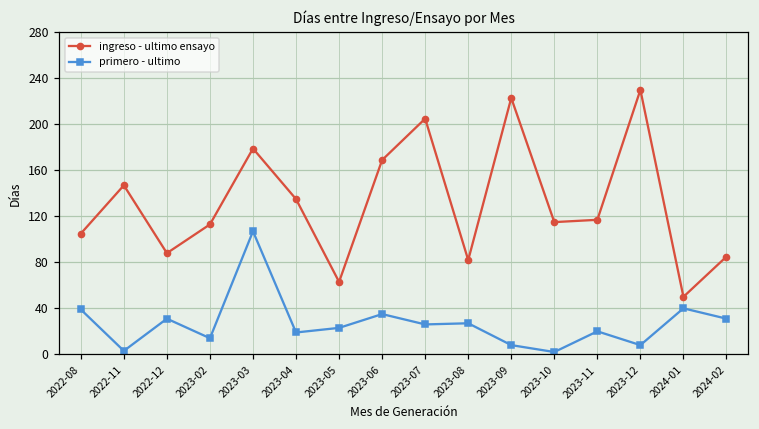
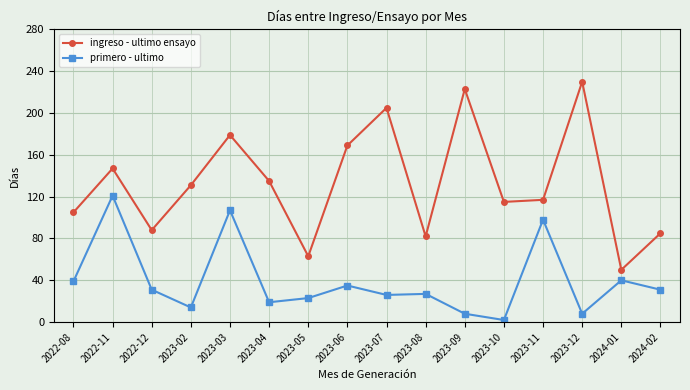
  {
    "ingreso - ultimo ensayo": {
      "2022-08": 105,
      "2022-11": 147,
      "2022-12": 88,
-     "2023-02": 113,
+     "2023-02": 131,
      "2023-03": 179,
      "2023-04": 135,
      "2023-05": 63,
      "2023-06": 169,
      "2023-07": 205,
      "2023-08": 82,
      "2023-09": 223,
      "2023-10": 115,
      "2023-11": 117,
      "2023-12": 230,
      "2024-01": 50,
      "2024-02": 85
    },
    "primero - ultimo": {
      "2022-08": 39,
-     "2022-11": 3,
+     "2022-11": 121,
      "2022-12": 31,
      "2023-02": 14,
      "2023-03": 107,
      "2023-04": 19,
      "2023-05": 23,
      "2023-06": 35,
      "2023-07": 26,
      "2023-08": 27,
      "2023-09": 8,
      "2023-10": 2,
-     "2023-11": 20,
+     "2023-11": 98,
      "2023-12": 8,
      "2024-01": 40,
      "2024-02": 31
    }
  }
